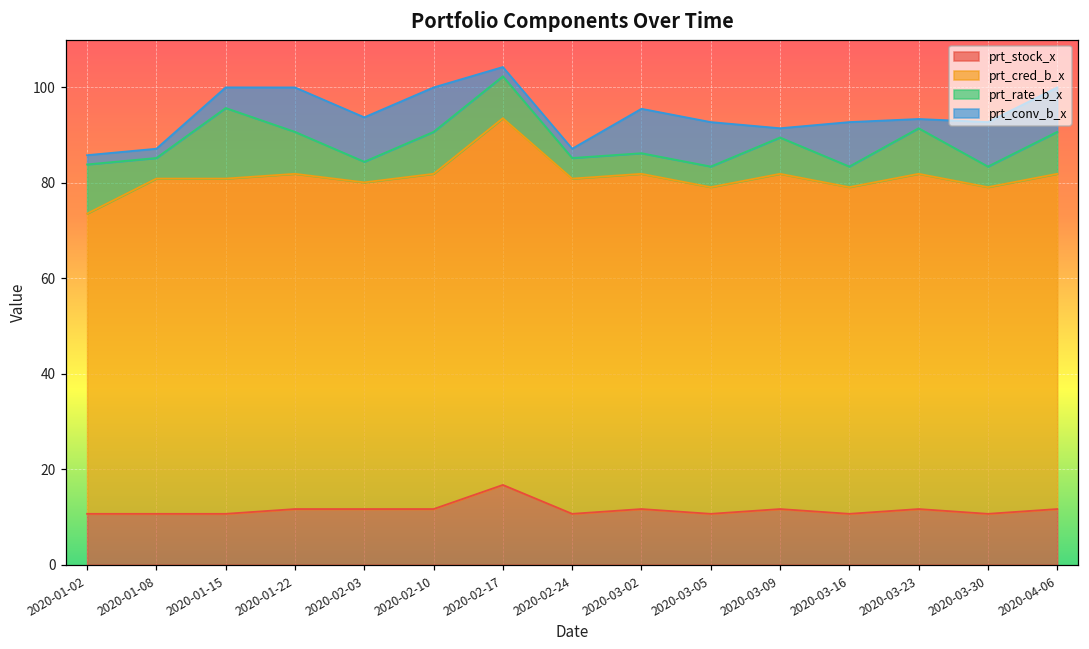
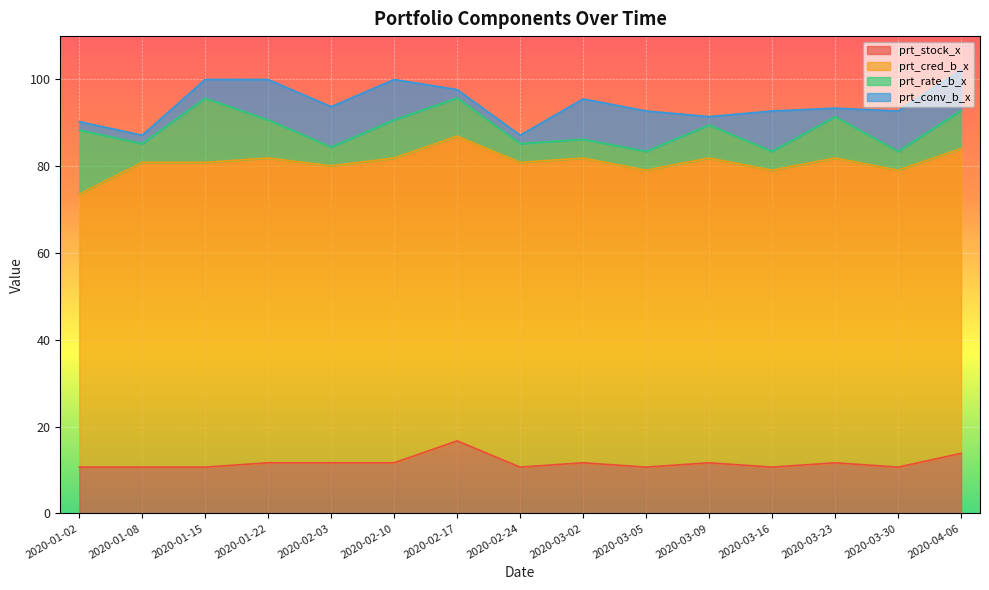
  {
    "prt_stock_x": {
      "2020-01-02": 11,
      "2020-01-08": 11,
      "2020-01-15": 11,
      "2020-01-22": 12,
      "2020-02-03": 12,
      "2020-02-10": 12,
      "2020-02-17": 17,
      "2020-02-24": 11,
      "2020-03-02": 12,
      "2020-03-05": 11,
      "2020-03-09": 12,
      "2020-03-16": 11,
      "2020-03-23": 12,
      "2020-03-30": 11,
-     "2020-04-06": 12
+     "2020-04-06": 14
    },
    "prt_cred_b_x": {
      "2020-01-02": 63,
      "2020-01-08": 70,
      "2020-01-15": 70,
      "2020-01-22": 70,
      "2020-02-03": 68,
      "2020-02-10": 70,
-     "2020-02-17": 77,
+     "2020-02-17": 70,
      "2020-02-24": 70,
      "2020-03-02": 70,
      "2020-03-05": 68,
      "2020-03-09": 70,
      "2020-03-16": 68,
      "2020-03-23": 70,
      "2020-03-30": 68,
      "2020-04-06": 70
    },
    "prt_rate_b_x": {
-     "2020-01-02": 10,
+     "2020-01-02": 15,
      "2020-01-08": 4,
      "2020-01-15": 15,
      "2020-01-22": 9,
      "2020-02-03": 4,
      "2020-02-10": 9,
      "2020-02-17": 9,
      "2020-02-24": 4,
      "2020-03-02": 4,
      "2020-03-05": 4,
      "2020-03-09": 8,
      "2020-03-16": 4,
      "2020-03-23": 10,
      "2020-03-30": 4,
      "2020-04-06": 9
    },
    "prt_conv_b_x": {
      "2020-01-02": 2,
      "2020-01-08": 2,
      "2020-01-15": 4,
      "2020-01-22": 9,
      "2020-02-03": 9,
      "2020-02-10": 9,
      "2020-02-17": 2,
      "2020-02-24": 2,
      "2020-03-02": 9,
      "2020-03-05": 9,
      "2020-03-09": 2,
      "2020-03-16": 9,
      "2020-03-23": 2,
      "2020-03-30": 9
    }
  }
